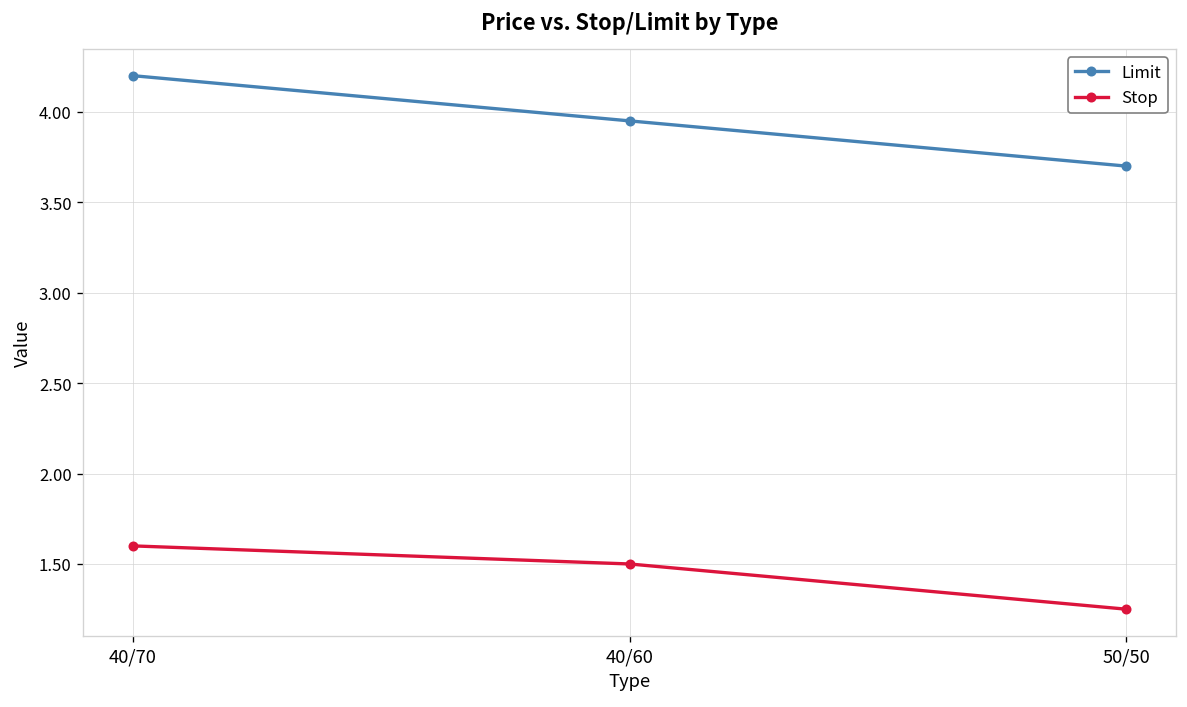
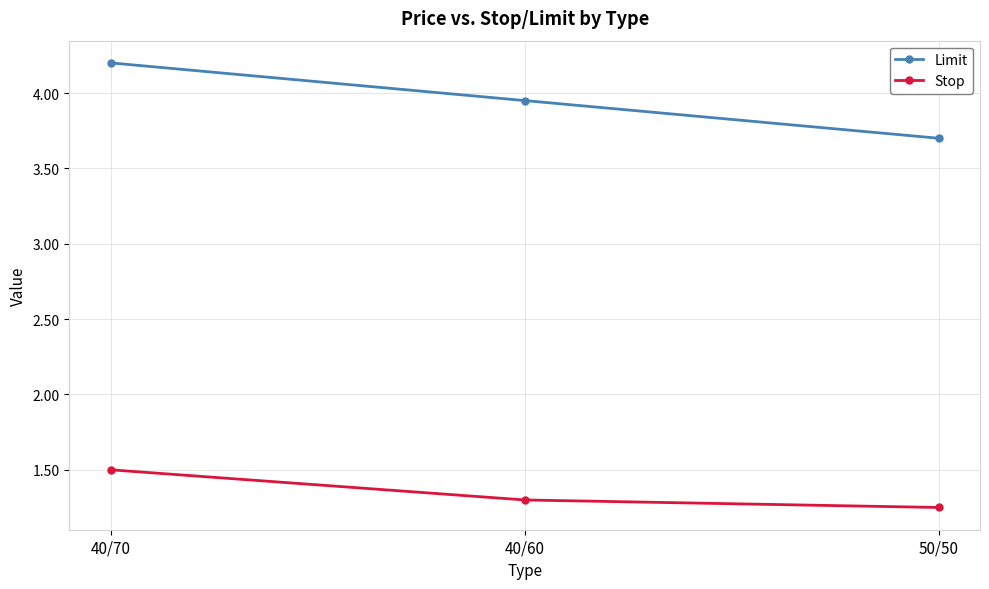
  {
    "Limit": {
      "40/70": 4.2,
      "40/60": 3.95,
      "50/50": 3.7
    },
    "Stop": {
-     "40/70": 1.6,
-     "40/60": 1.5,
+     "40/70": 1.5,
+     "40/60": 1.3,
      "50/50": 1.25
    }
  }
